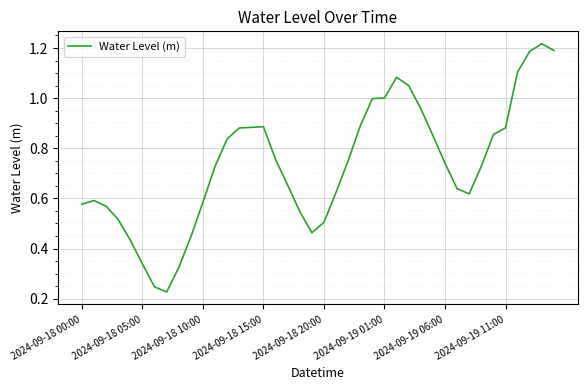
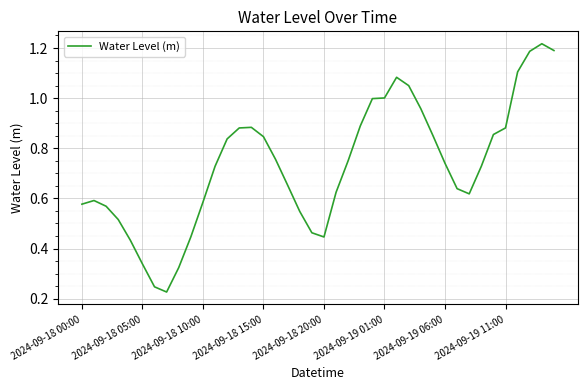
  {
    "2024-09-18 00:00": 0.58,
    "2024-09-18 05:00": 0.34,
    "2024-09-18 10:00": 0.58,
-   "2024-09-18 15:00": 0.89,
-   "2024-09-18 20:00": 0.50,
+   "2024-09-18 15:00": 0.85,
+   "2024-09-18 20:00": 0.45,
    "2024-09-19 01:00": 1.00,
    "2024-09-19 06:00": 0.74,
    "2024-09-19 11:00": 0.88
  }
